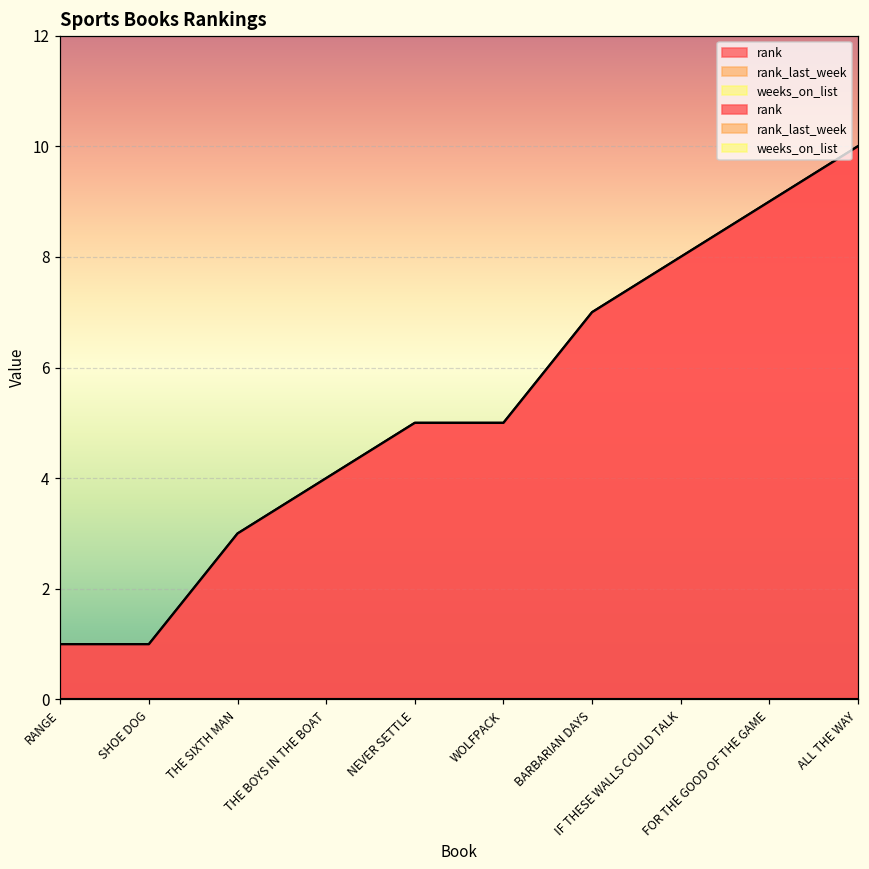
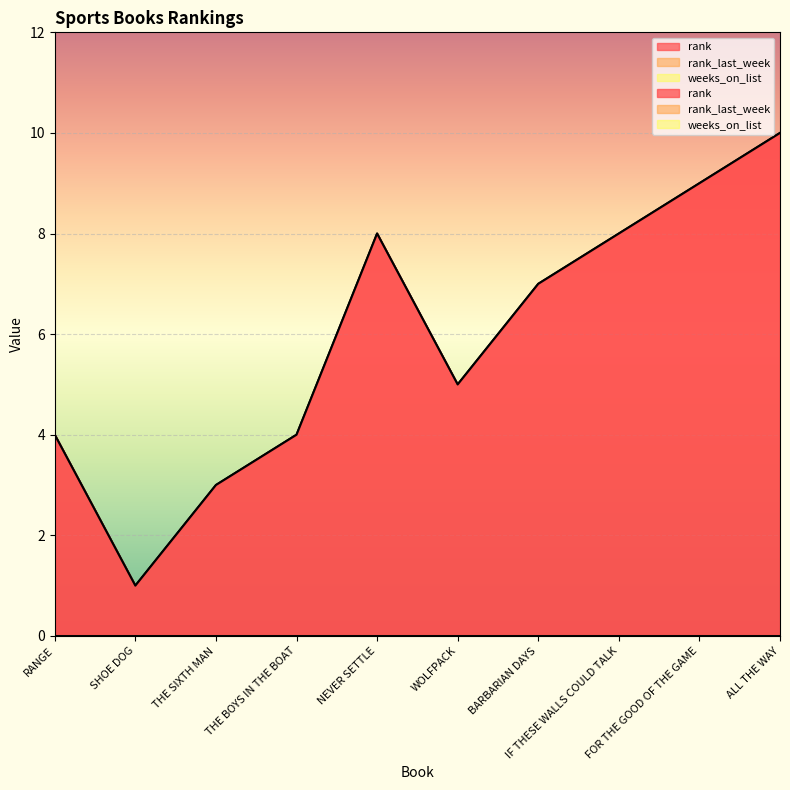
  {
    "rank": {
-     "RANGE": 1,
+     "RANGE": 4,
      "SHOE DOG": 1,
      "THE SIXTH MAN": 3,
      "THE BOYS IN THE BOAT": 4,
-     "NEVER SETTLE": 5,
+     "NEVER SETTLE": 8,
      "WOLFPACK": 5,
      "BARBARIAN DAYS": 7,
      "IF THESE WALLS COULD TALK": 8,
      "FOR THE GOOD OF THE GAME": 9,
      "ALL THE WAY": 10
    },
    "weeks_on_list": {
      "RANGE": 0,
      "SHOE DOG": 0,
      "THE SIXTH MAN": 0,
      "THE BOYS IN THE BOAT": 0,
      "NEVER SETTLE": 0,
      "WOLFPACK": 0,
      "BARBARIAN DAYS": 0,
      "IF THESE WALLS COULD TALK": 0,
      "FOR THE GOOD OF THE GAME": 0,
      "ALL THE WAY": 0
    }
  }
